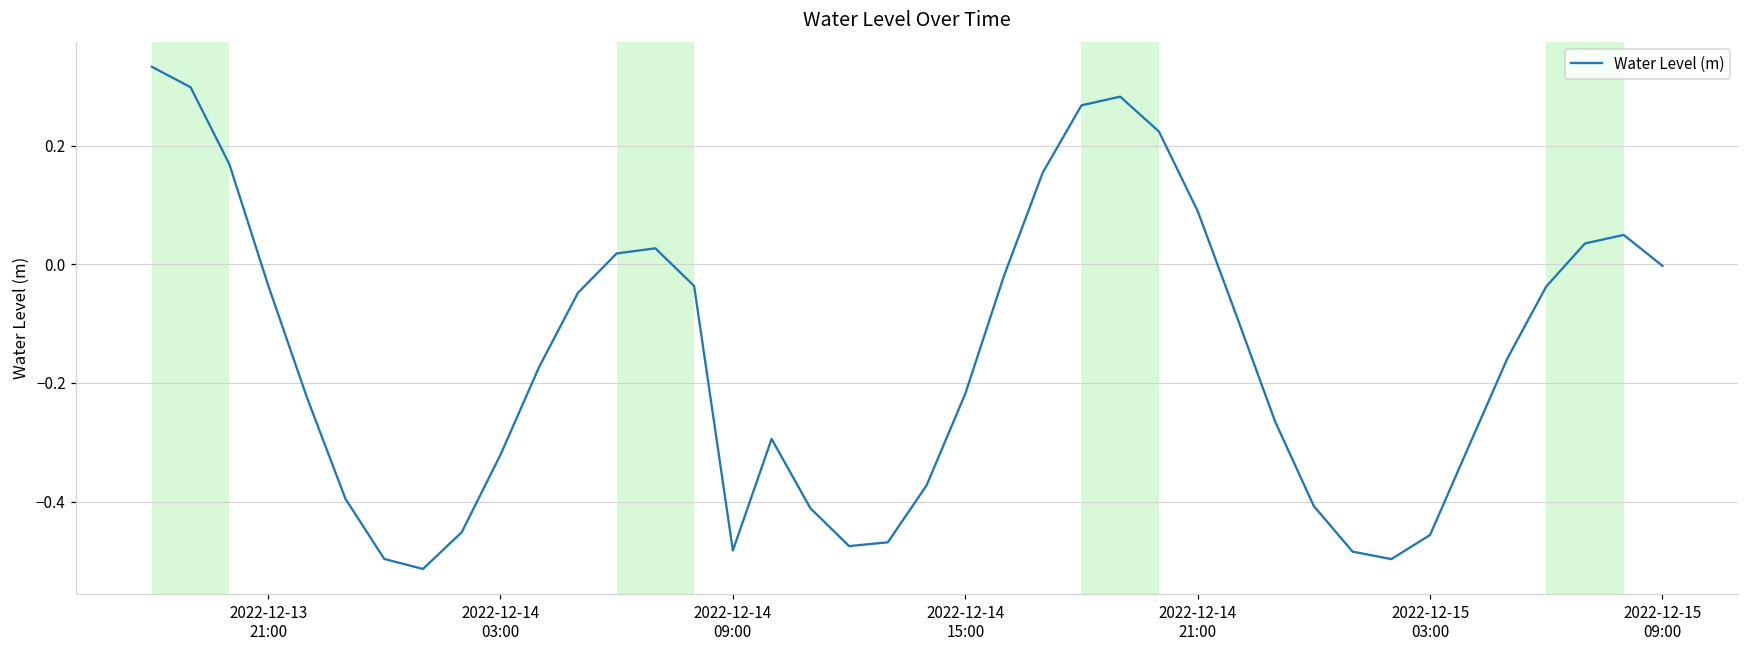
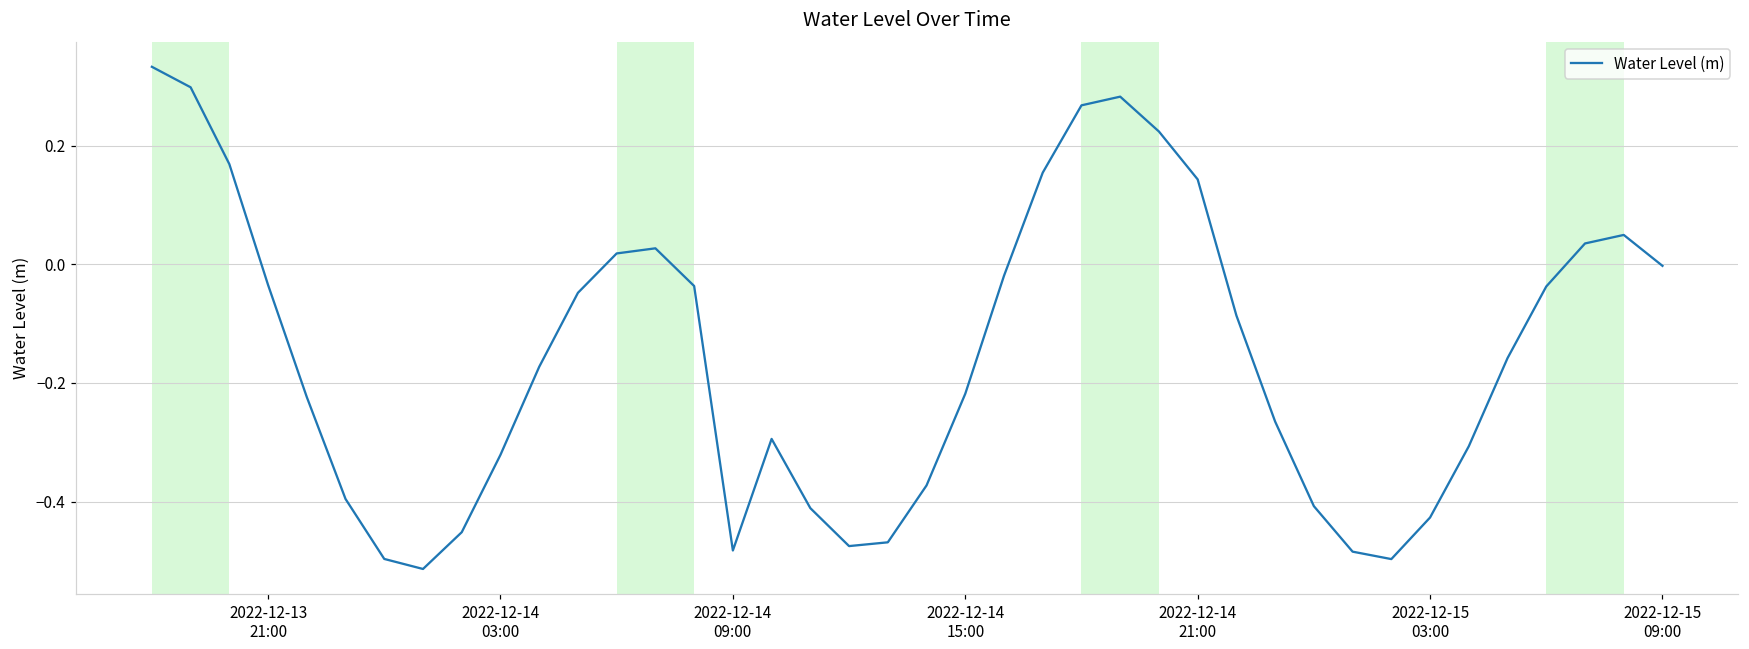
  {
    "2022-12-13 21:00": -0.03,
    "2022-12-14 03:00": -0.32,
    "2022-12-14 09:00": -0.48,
    "2022-12-14 15:00": -0.22,
-   "2022-12-14 21:00": 0.09,
-   "2022-12-15 03:00": -0.46,
+   "2022-12-14 21:00": 0.14,
+   "2022-12-15 03:00": -0.43,
    "2022-12-15 09:00": 0.00
  }
